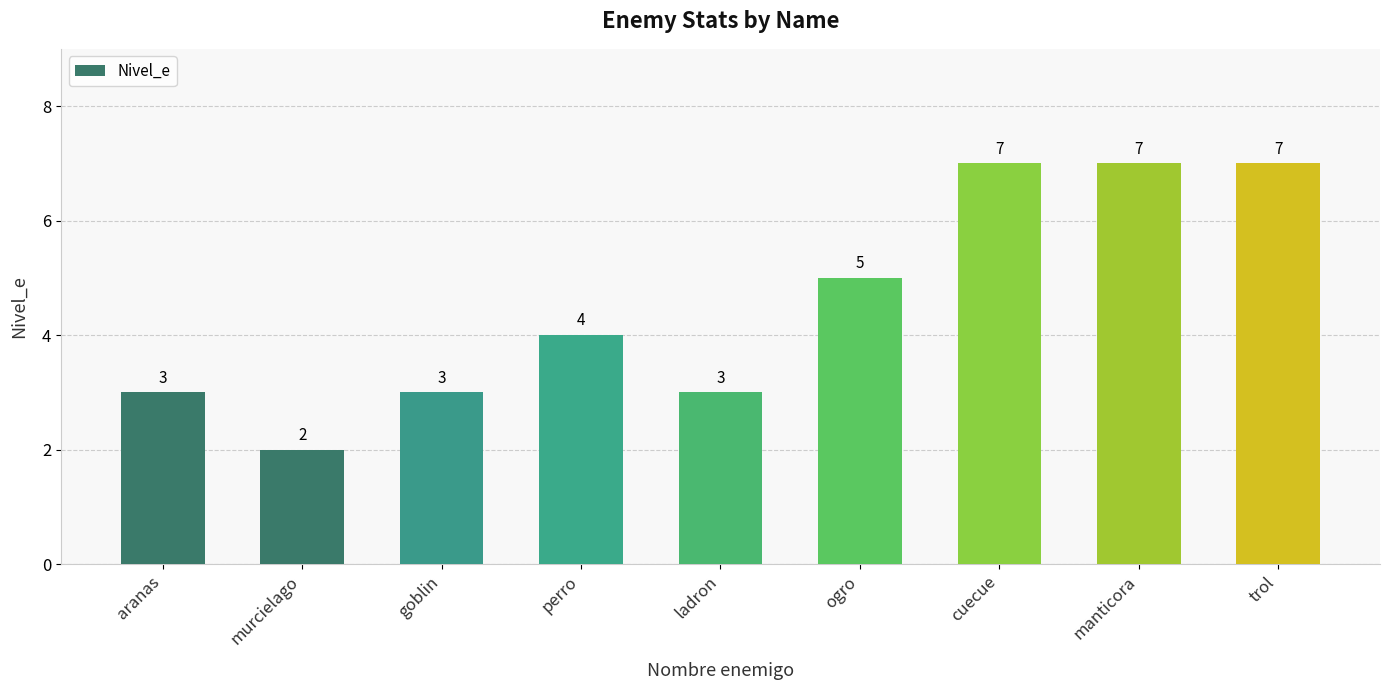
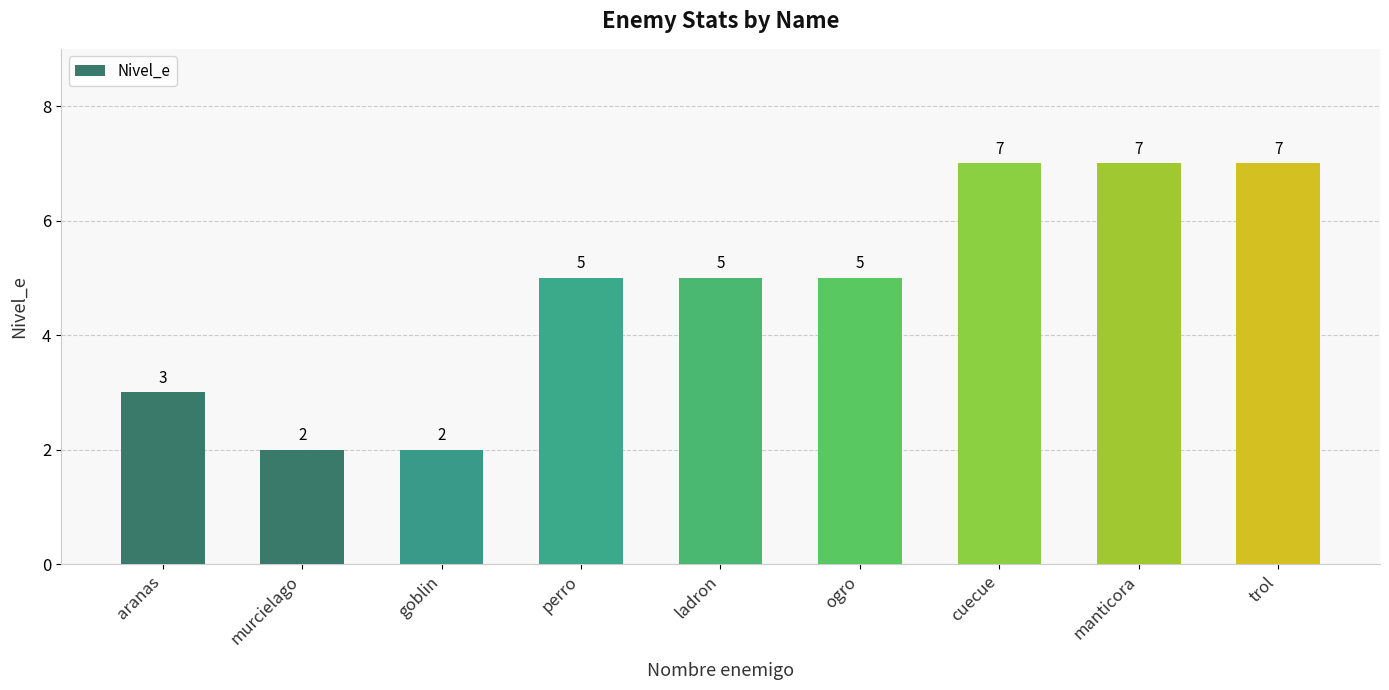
  {
    "aranas": 3,
    "murcielago": 2,
-   "goblin": 3,
-   "perro": 4,
-   "ladron": 3,
+   "goblin": 2,
+   "perro": 5,
+   "ladron": 5,
    "ogro": 5,
    "cuecue": 7,
    "manticora": 7,
    "trol": 7
  }
